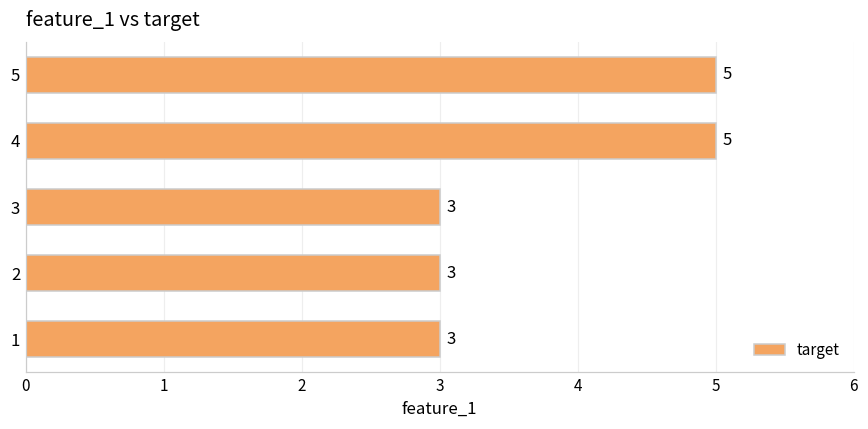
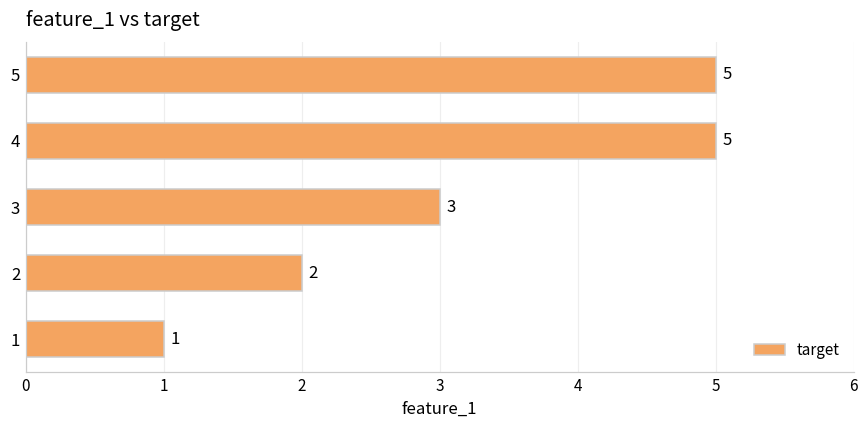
  {
    "5": 5,
    "4": 5,
    "3": 3,
-   "2": 3,
-   "1": 3
+   "2": 2,
+   "1": 1
  }
